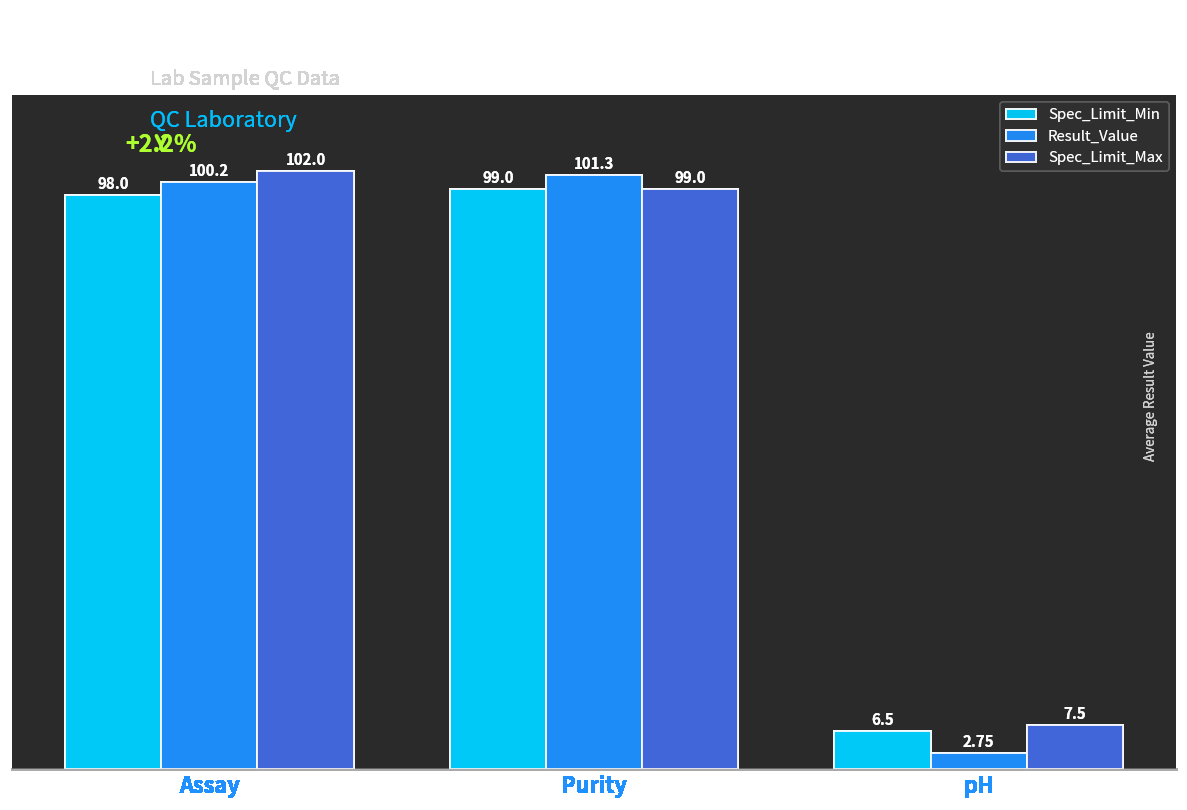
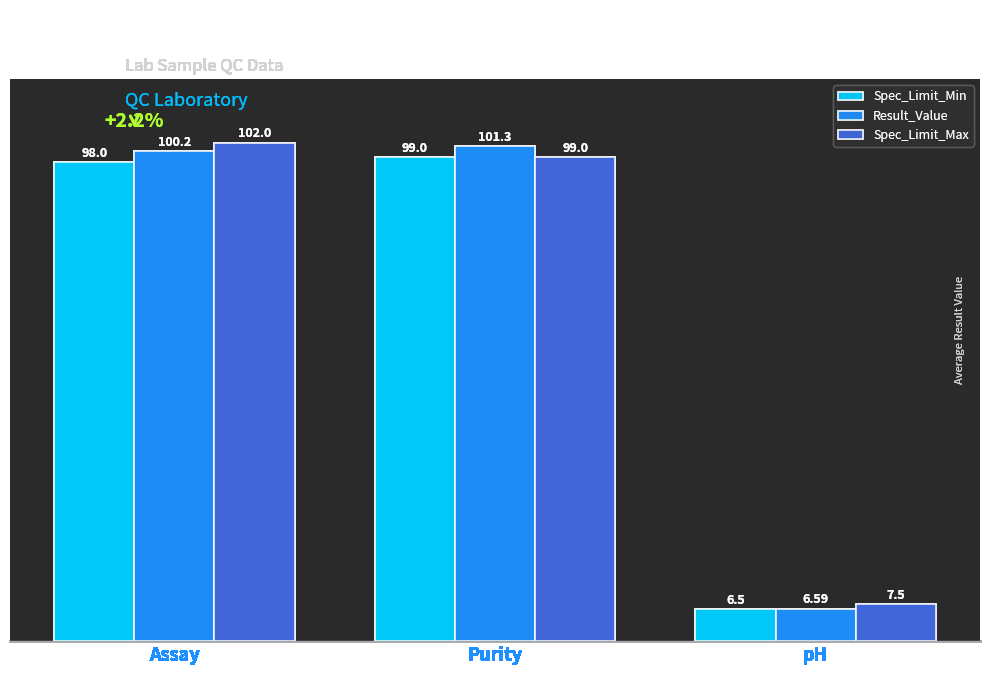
  {
    "Spec_Limit_Min": {
      "Assay": 98.0,
      "Purity": 99.0,
      "pH": 6.5
    },
    "Result_Value": {
      "Assay": 100.2,
      "Purity": 101.3,
-     "pH": 2.75
+     "pH": 6.59
    },
    "Spec_Limit_Max": {
      "Assay": 102.0,
      "Purity": 99.0,
      "pH": 7.5
    }
  }
